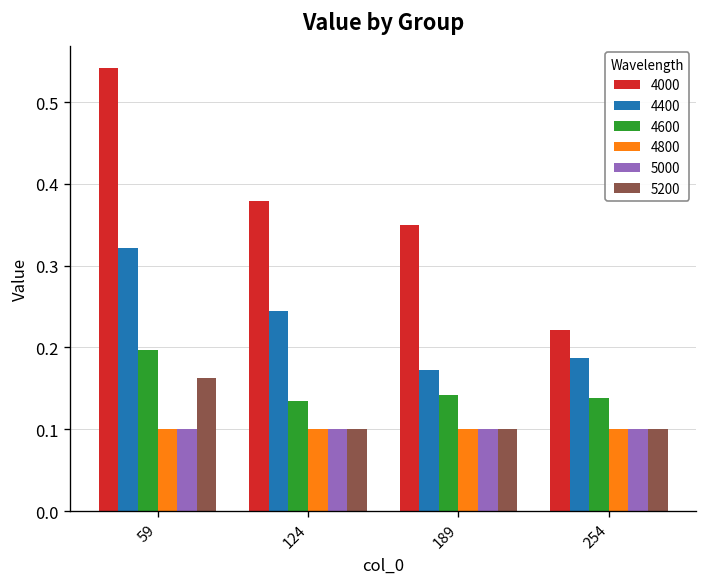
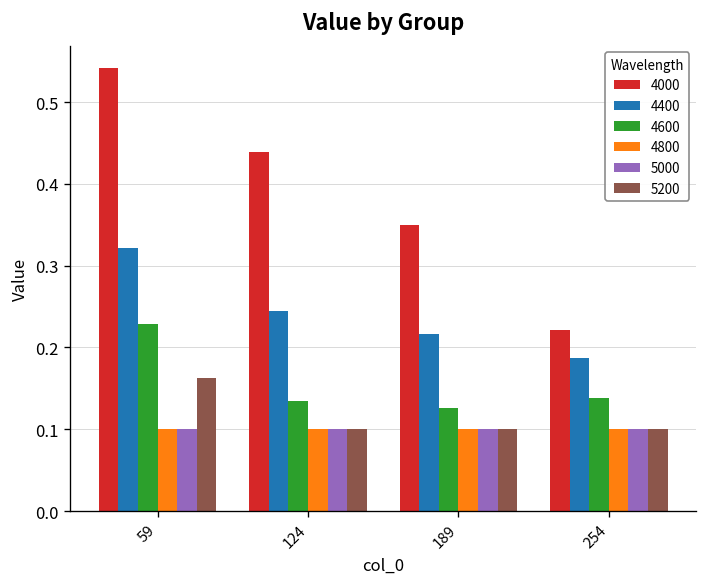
  {
    "4000": {
      "59": 0.54,
-     "124": 0.38,
+     "124": 0.44,
      "189": 0.35,
      "254": 0.22
    },
    "4400": {
      "59": 0.32,
      "124": 0.24,
-     "189": 0.17,
+     "189": 0.22,
      "254": 0.19
    },
    "4600": {
-     "59": 0.20,
+     "59": 0.23,
      "124": 0.13,
-     "189": 0.14,
+     "189": 0.13,
      "254": 0.14
    },
    "4800": {
      "59": 0.10,
      "124": 0.10,
      "189": 0.10,
      "254": 0.10
    },
    "5000": {
      "59": 0.10,
      "124": 0.10,
      "189": 0.10,
      "254": 0.10
    },
    "5200": {
      "59": 0.16,
      "124": 0.10,
      "189": 0.10,
      "254": 0.10
    }
  }
